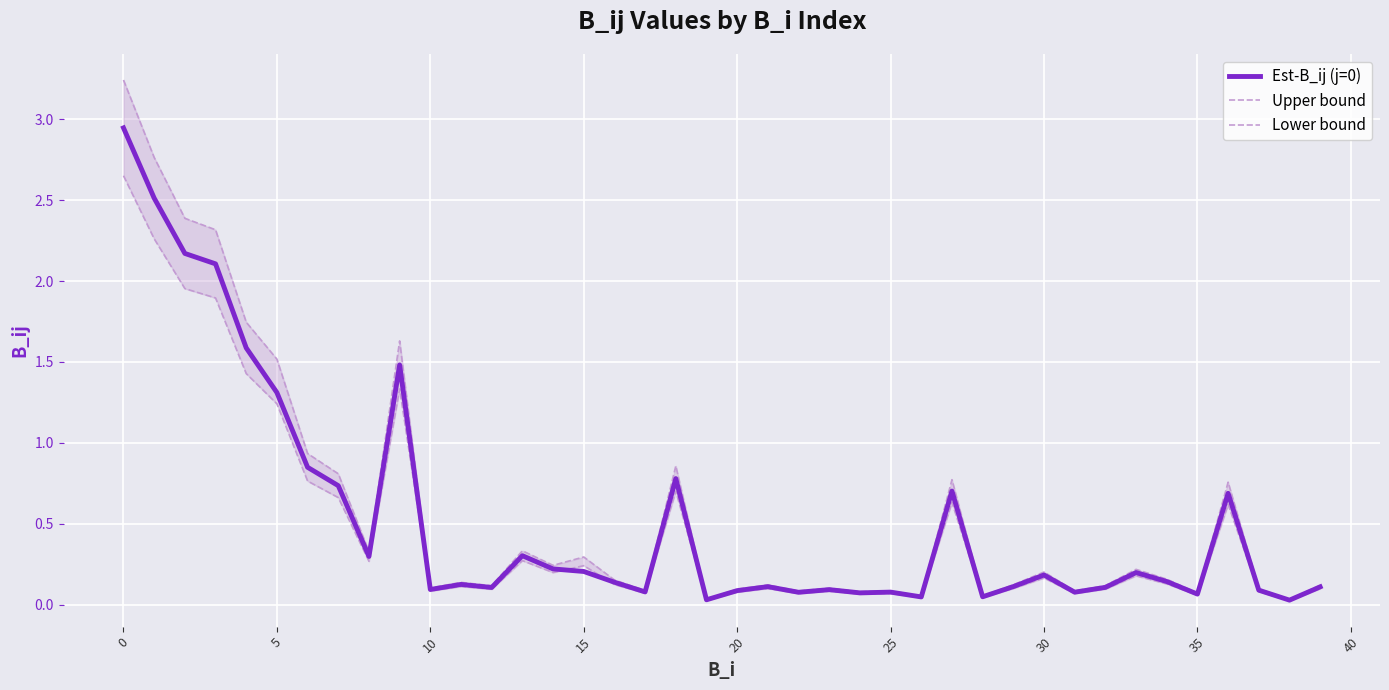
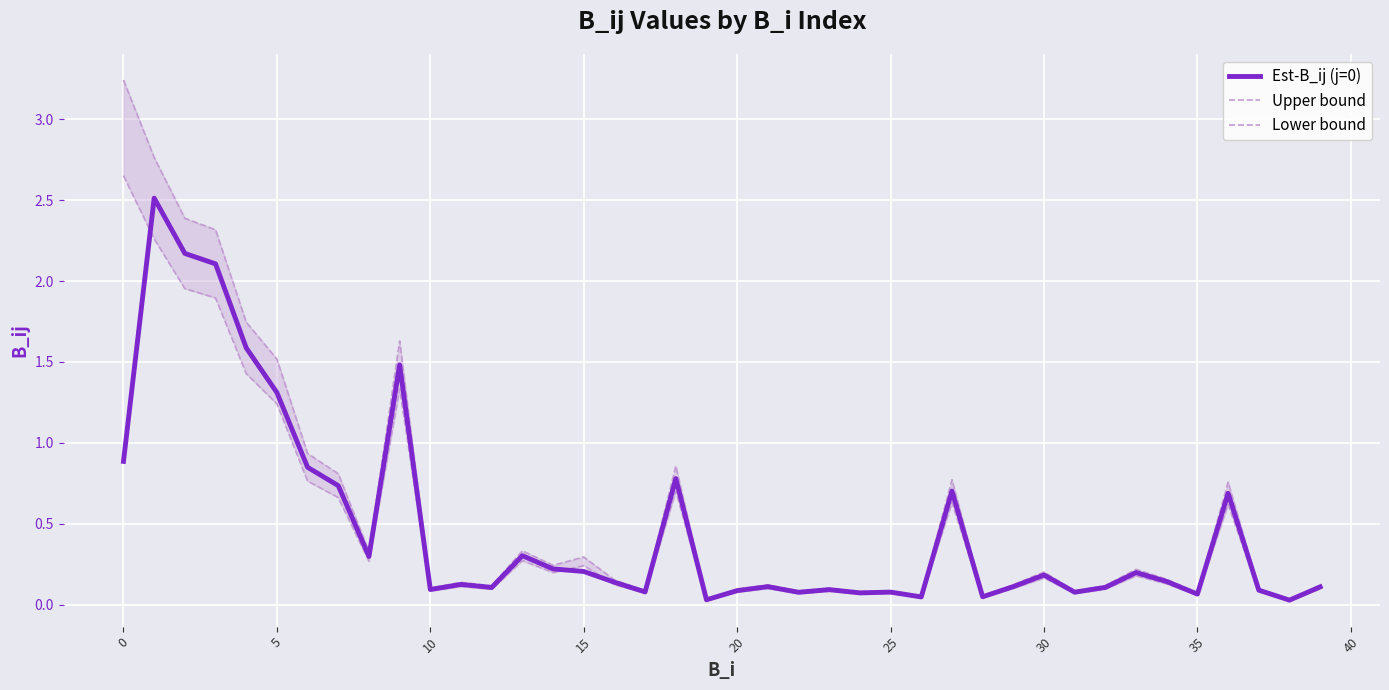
  {
    "Est-B_ij (j=0)": {
-     "0": 2.95,
+     "0": 0.89,
      "5": 1.31,
      "15": 0.21,
      "30": 0.18
    }
  }
